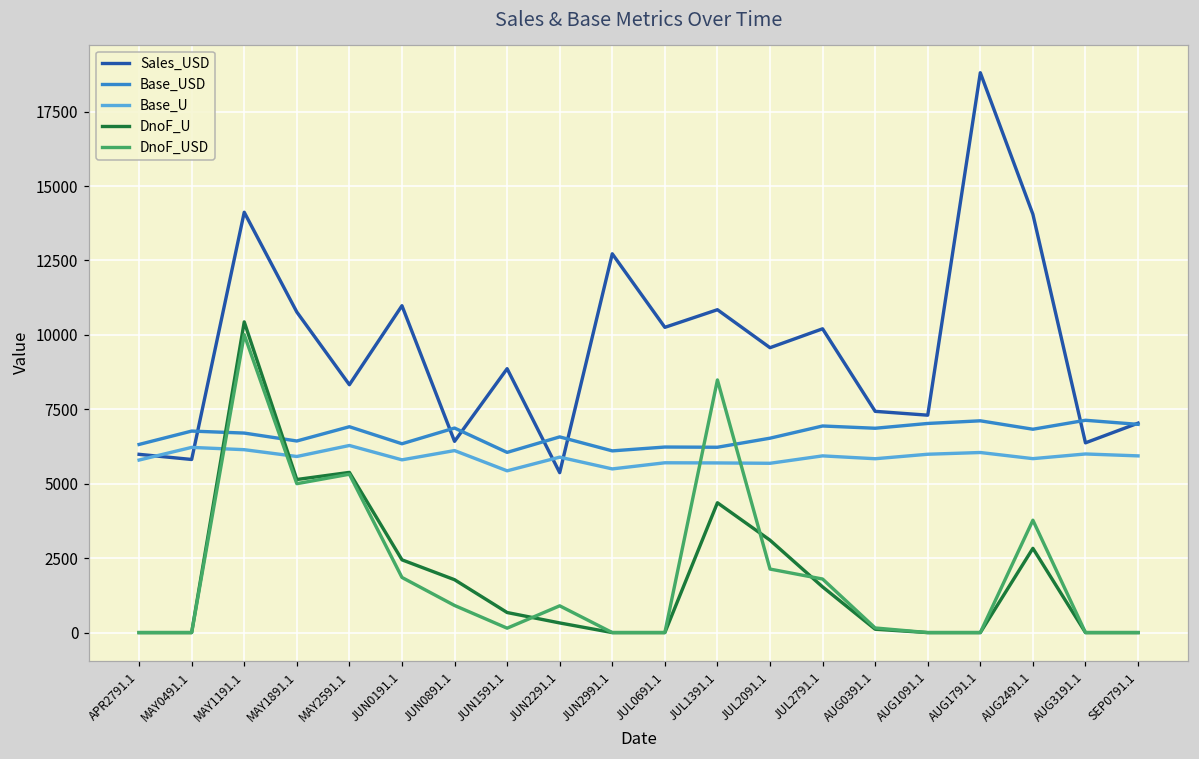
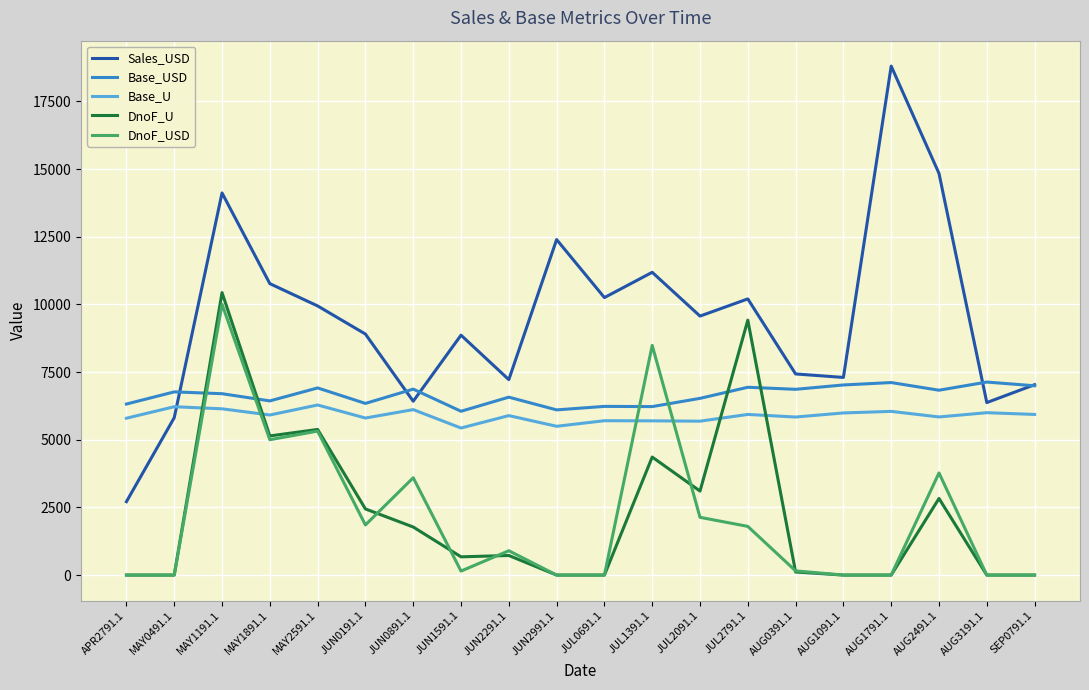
  {
    "Sales_USD": {
-     "APR2791.1": 6000,
+     "APR2791.1": 2700,
      "MAY0491.1": 5800,
      "MAY1191.1": 14100,
      "MAY1891.1": 10800,
-     "MAY2591.1": 8300,
-     "JUN0191.1": 11000,
+     "MAY2591.1": 9900,
+     "JUN0191.1": 8900,
      "JUN0891.1": 6400,
      "JUN1591.1": 8900,
-     "JUN2291.1": 5400,
-     "JUN2991.1": 12700,
+     "JUN2291.1": 7200,
+     "JUN2991.1": 12400,
      "JUL0691.1": 10300,
-     "JUL1391.1": 10800,
+     "JUL1391.1": 11200,
      "JUL2091.1": 9600,
      "JUL2791.1": 10200,
      "AUG0391.1": 7400,
      "AUG1091.1": 7300,
      "AUG1791.1": 18800,
-     "AUG2491.1": 14100,
+     "AUG2491.1": 14800,
      "AUG3191.1": 6400
    },
    "DnoF_U": {
      "MAY1191.1": 10400,
      "MAY1891.1": 5100,
      "JUN0191.1": 2400,
      "JUN0891.1": 1800,
      "JUN1591.1": 700,
-     "JUN2291.1": 300,
+     "JUN2291.1": 700,
      "JUL1391.1": 4400,
      "JUL2091.1": 3100,
-     "JUL2791.1": 1500,
+     "JUL2791.1": 9400,
      "AUG2491.1": 2800
    },
    "DnoF_USD": {
      "MAY1191.1": 10000,
      "MAY1891.1": 5000,
      "JUN0191.1": 1900,
-     "JUN0891.1": 900,
+     "JUN0891.1": 3600,
      "JUN1591.1": 100,
      "JUN2291.1": 900,
      "JUL1391.1": 8500,
      "JUL2091.1": 2100,
      "JUL2791.1": 1800,
      "AUG2491.1": 3800
    }
  }
